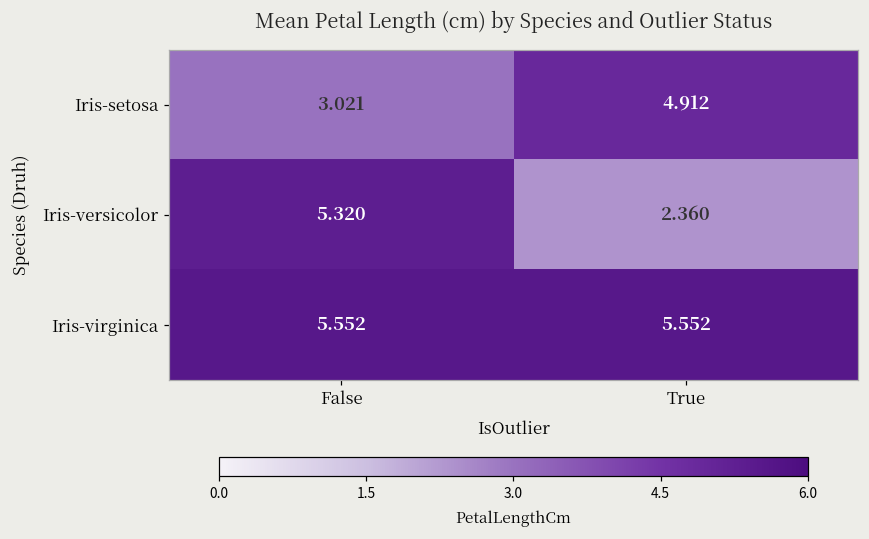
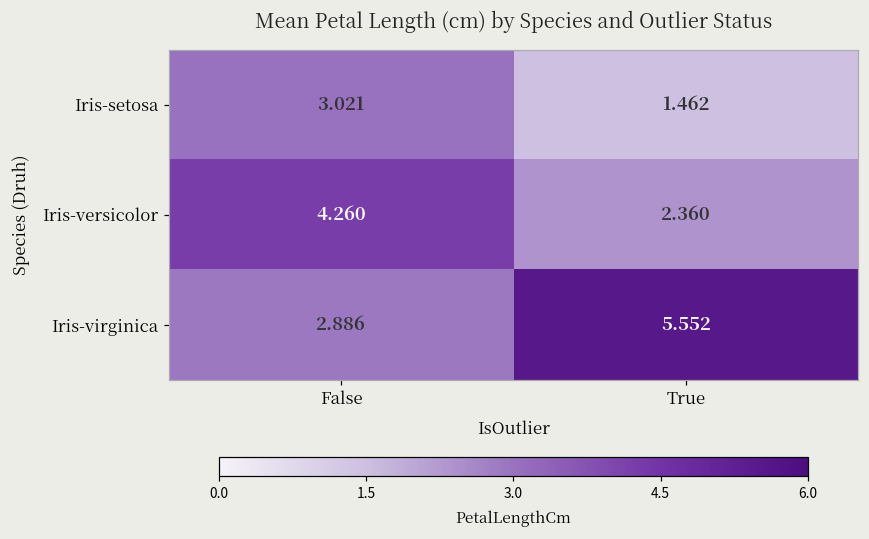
  {
    "Iris-setosa": {
      "False": 3.021,
-     "True": 4.912
+     "True": 1.462
    },
    "Iris-versicolor": {
-     "False": 5.320,
+     "False": 4.260,
      "True": 2.360
    },
    "Iris-virginica": {
-     "False": 5.552,
+     "False": 2.886,
      "True": 5.552
    }
  }
